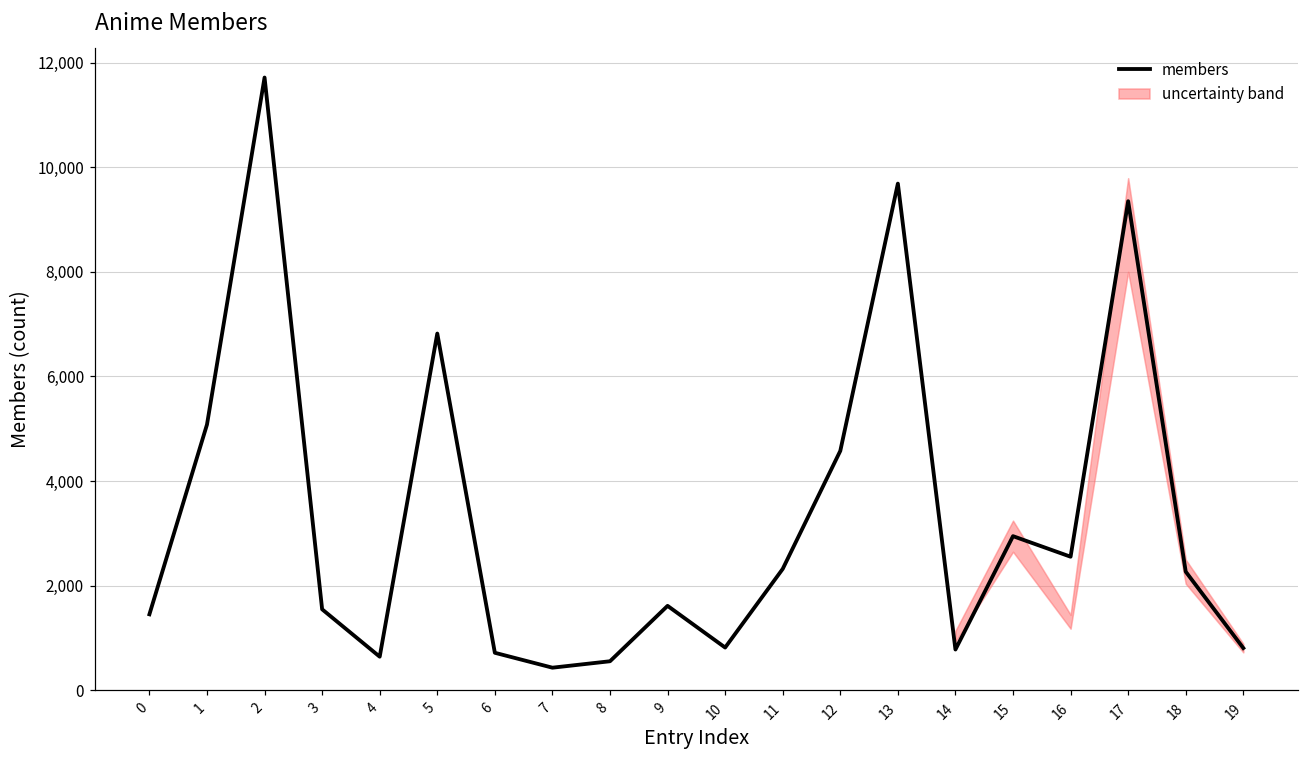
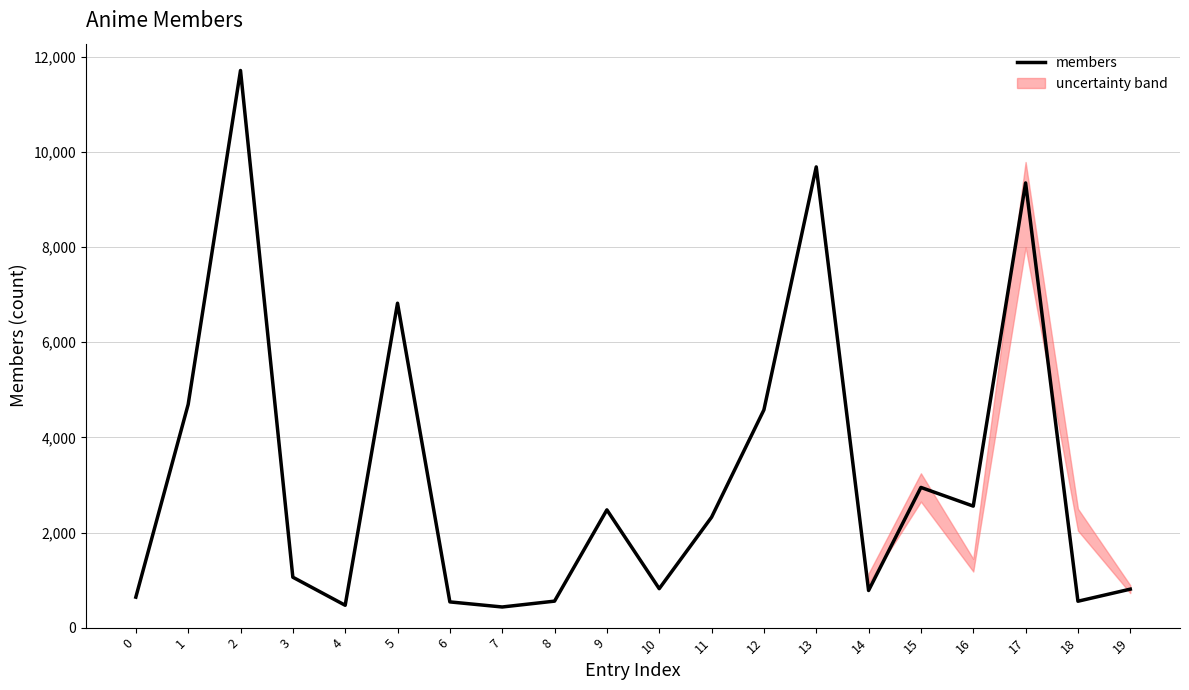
  {
    "members": {
-     "0": "1,500",
-     "1": "5,100",
+     "0": "600",
+     "1": "4,700",
      "2": "11,700",
-     "3": "1,600",
-     "4": "600",
+     "3": "1,100",
+     "4": "500",
      "5": "6,800",
-     "6": "700",
+     "6": "500",
      "7": "400",
      "8": "600",
-     "9": "1,600",
+     "9": "2,500",
      "10": "800",
      "11": "2,300",
      "12": "4,600",
      "13": "9,700",
      "14": "800",
      "15": "2,900",
      "16": "2,600",
      "17": "9,400",
-     "18": "2,300",
+     "18": "600",
      "19": "800"
    }
  }
